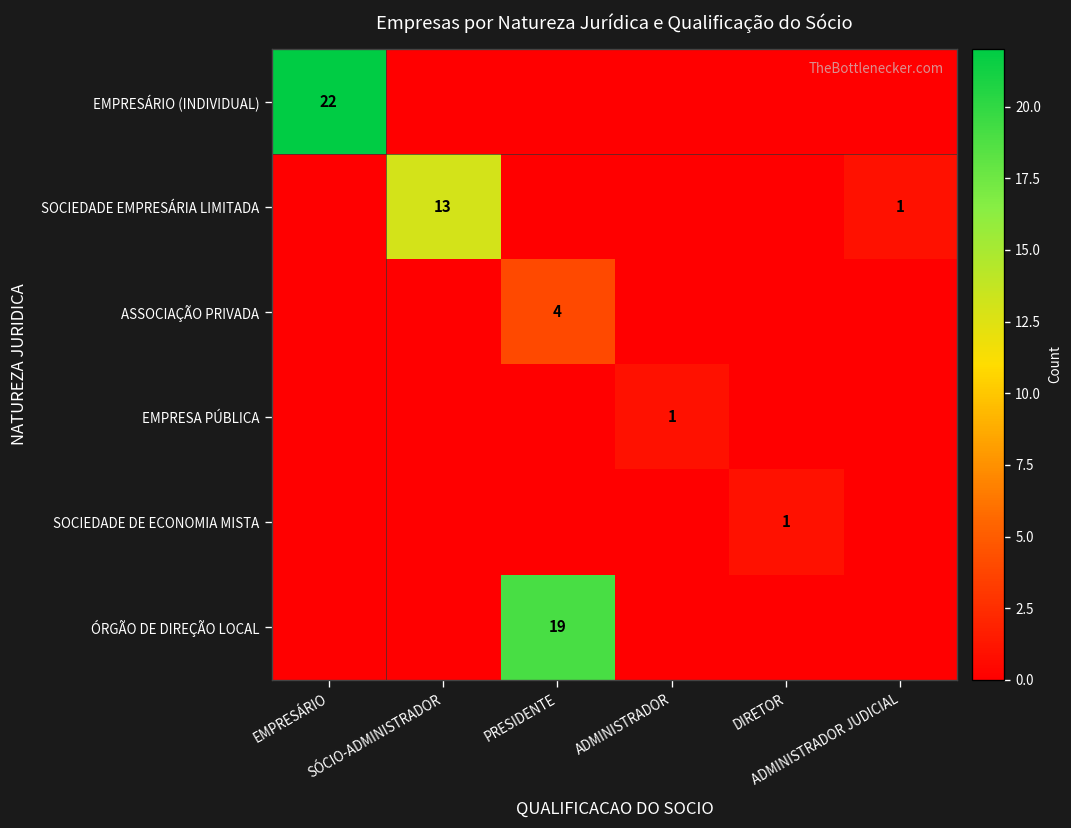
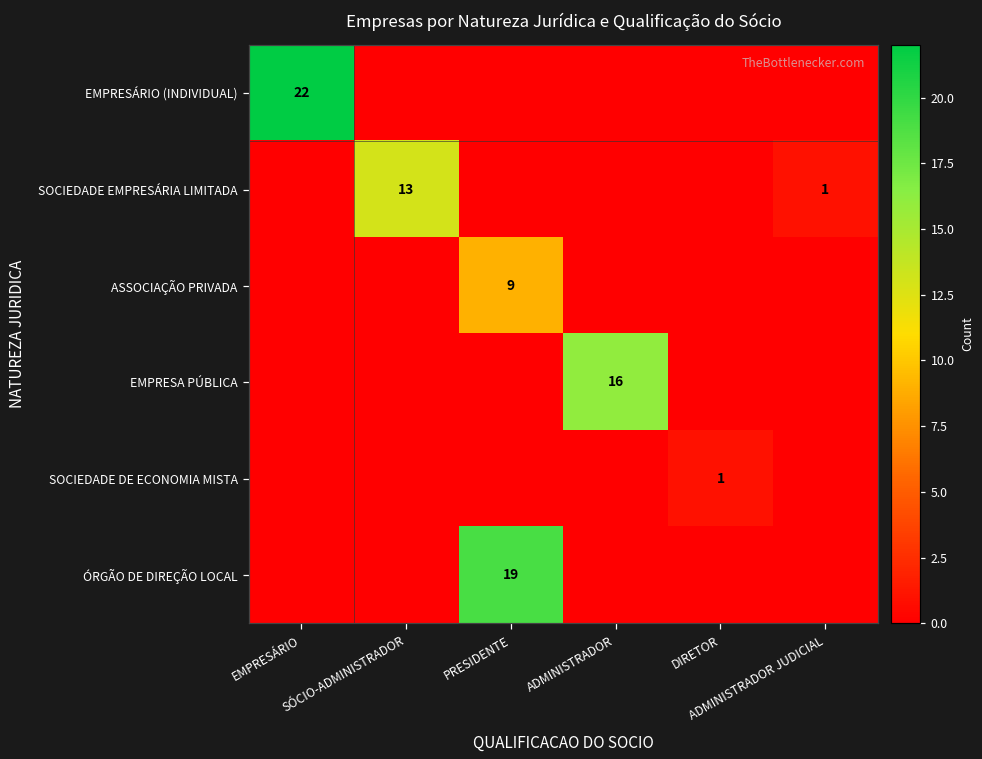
  {
    "EMPRESÁRIO (INDIVIDUAL)": {
      "EMPRESÁRIO": 22
    },
    "SOCIEDADE EMPRESÁRIA LIMITADA": {
      "SÓCIO-ADMINISTRADOR": 13,
      "ADMINISTRADOR JUDICIAL": 1
    },
    "ASSOCIAÇÃO PRIVADA": {
-     "PRESIDENTE": 4
+     "PRESIDENTE": 9
    },
    "EMPRESA PÚBLICA": {
-     "ADMINISTRADOR": 1
+     "ADMINISTRADOR": 16
    },
    "SOCIEDADE DE ECONOMIA MISTA": {
      "DIRETOR": 1
    },
    "ÓRGÃO DE DIREÇÃO LOCAL": {
      "PRESIDENTE": 19
    }
  }
